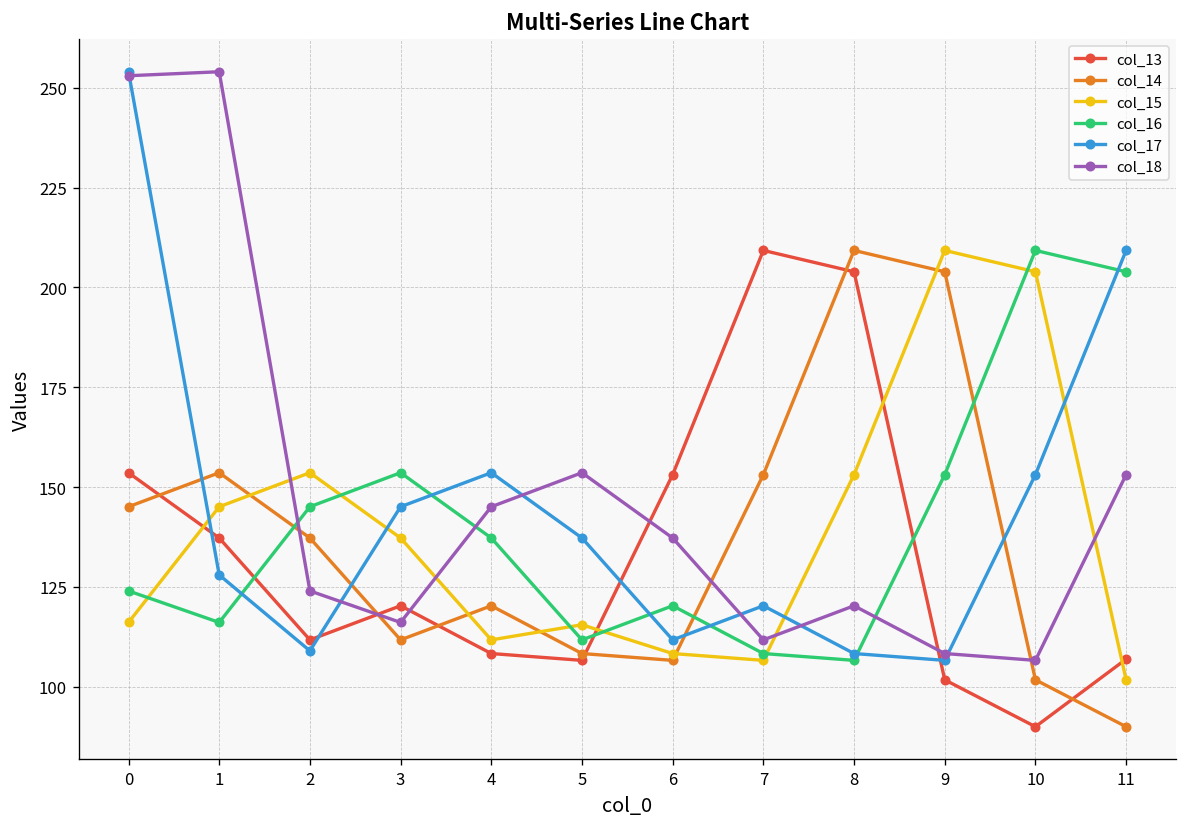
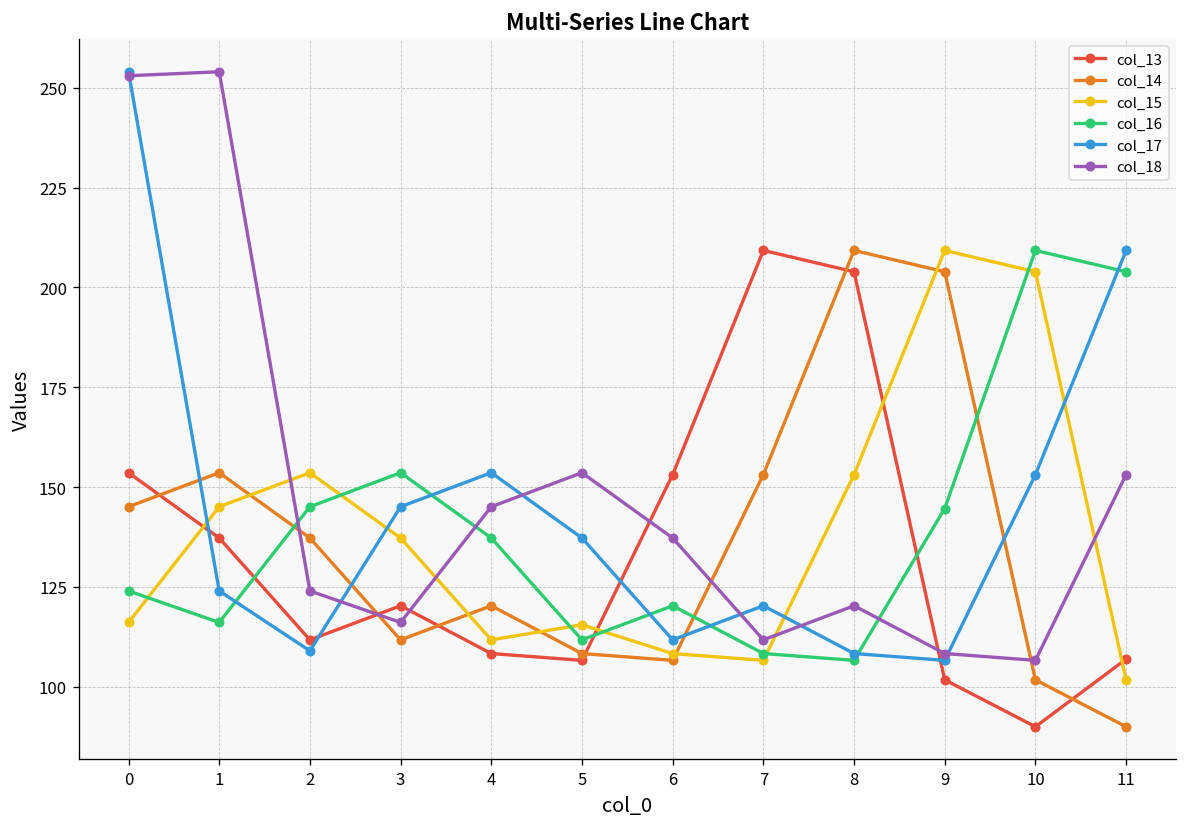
  {
    "col_15": {
      "0": 116,
      "1": 145,
      "2": 154,
      "3": 137,
      "4": 112,
      "5": 116,
      "6": 108,
      "7": 107,
      "8": 153,
      "9": 209,
      "10": 204,
      "11": 102
    },
    "col_16": {
      "0": 124,
      "1": 116,
      "2": 145,
      "3": 154,
      "4": 137,
      "5": 112,
      "6": 120,
      "7": 108,
      "8": 107,
-     "9": 153,
+     "9": 145,
      "10": 209,
      "11": 204
    },
    "col_17": {
      "0": 254,
-     "1": 128,
+     "1": 124,
      "2": 109,
      "3": 145,
      "4": 154,
      "5": 137,
      "6": 112,
      "7": 120,
      "8": 108,
      "9": 107,
      "10": 153,
      "11": 209
    },
    "col_18": {
      "0": 253,
      "1": 254,
      "2": 124,
      "3": 116,
      "4": 145,
      "5": 154,
      "6": 137,
      "7": 112,
      "8": 120,
      "9": 108,
      "10": 107,
      "11": 153
    }
  }
